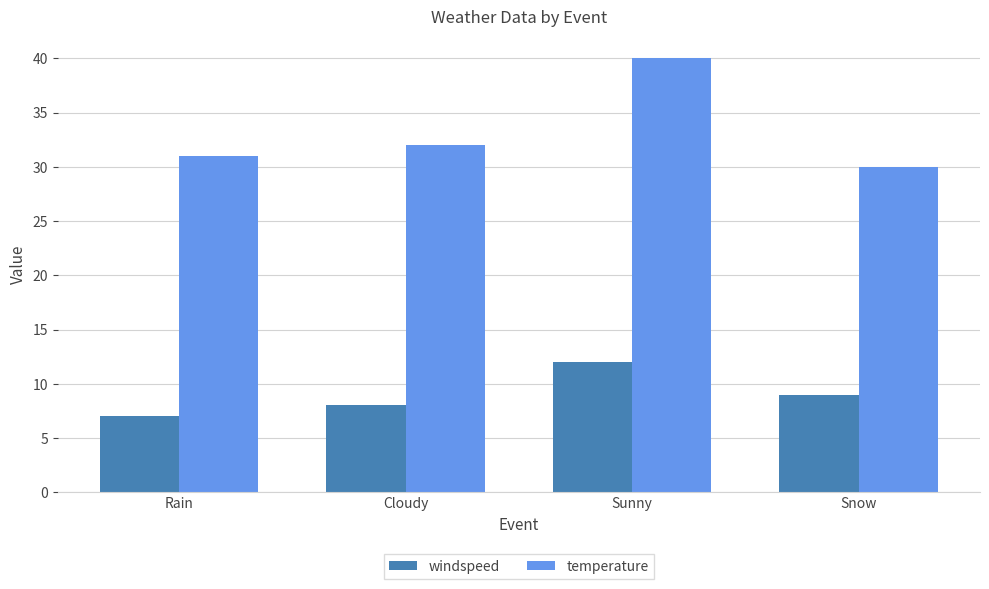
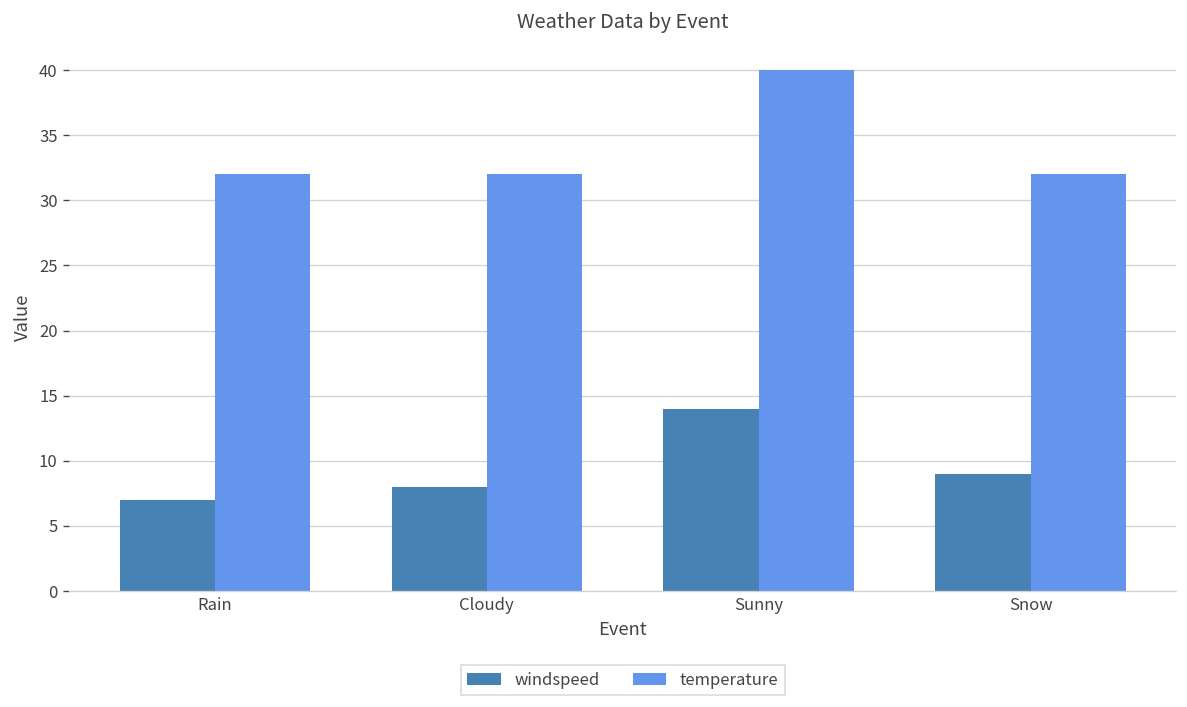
  {
    "windspeed": {
      "Rain": 7,
      "Cloudy": 8,
-     "Sunny": 12,
+     "Sunny": 14,
      "Snow": 9
    },
    "temperature": {
-     "Rain": 31,
+     "Rain": 32,
      "Cloudy": 32,
      "Sunny": 40,
-     "Snow": 30
+     "Snow": 32
    }
  }
